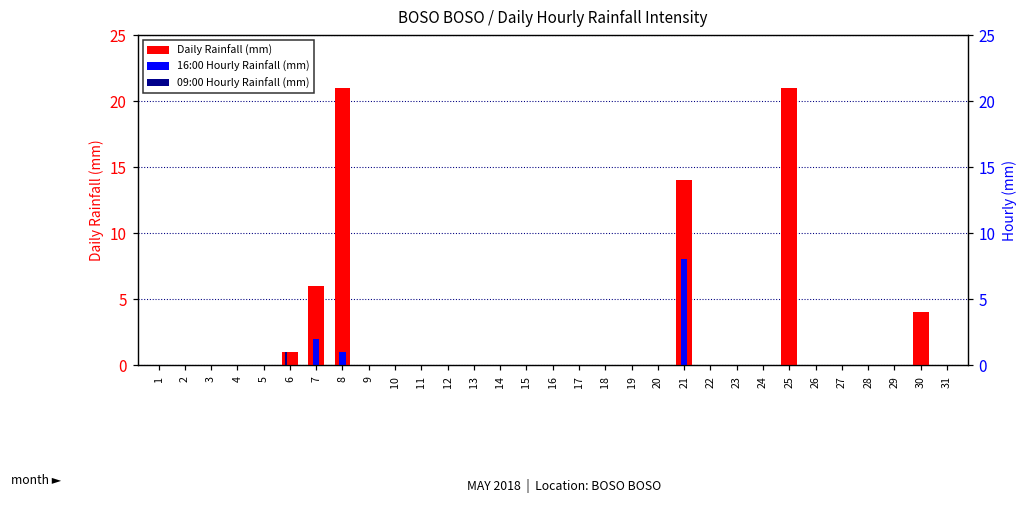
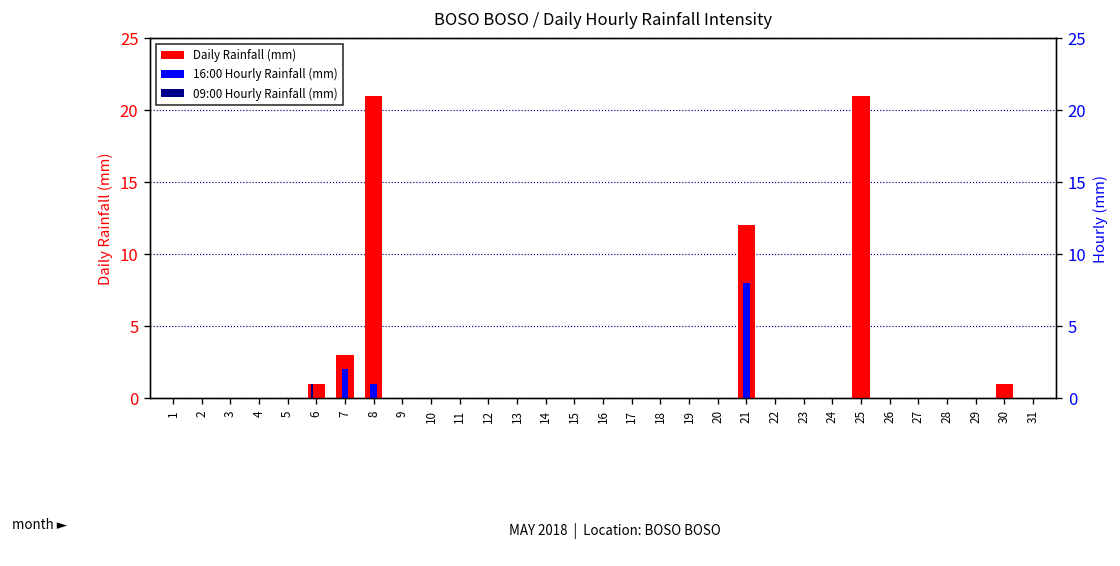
  {
    "Daily Rainfall (mm)": {
      "1": 0,
      "2": 0,
      "3": 0,
      "4": 0,
      "5": 0,
      "6": 1,
-     "7": 6,
+     "7": 3,
      "8": 21,
      "9": 0,
      "10": 0,
      "11": 0,
      "12": 0,
      "13": 0,
      "14": 0,
      "15": 0,
      "16": 0,
      "17": 0,
      "18": 0,
      "19": 0,
      "20": 0,
-     "21": 14,
+     "21": 12,
      "22": 0,
      "23": 0,
      "24": 0,
      "25": 21,
      "26": 0,
      "27": 0,
      "28": 0,
      "29": 0,
-     "30": 4,
+     "30": 1,
      "31": 0
    }
  }
